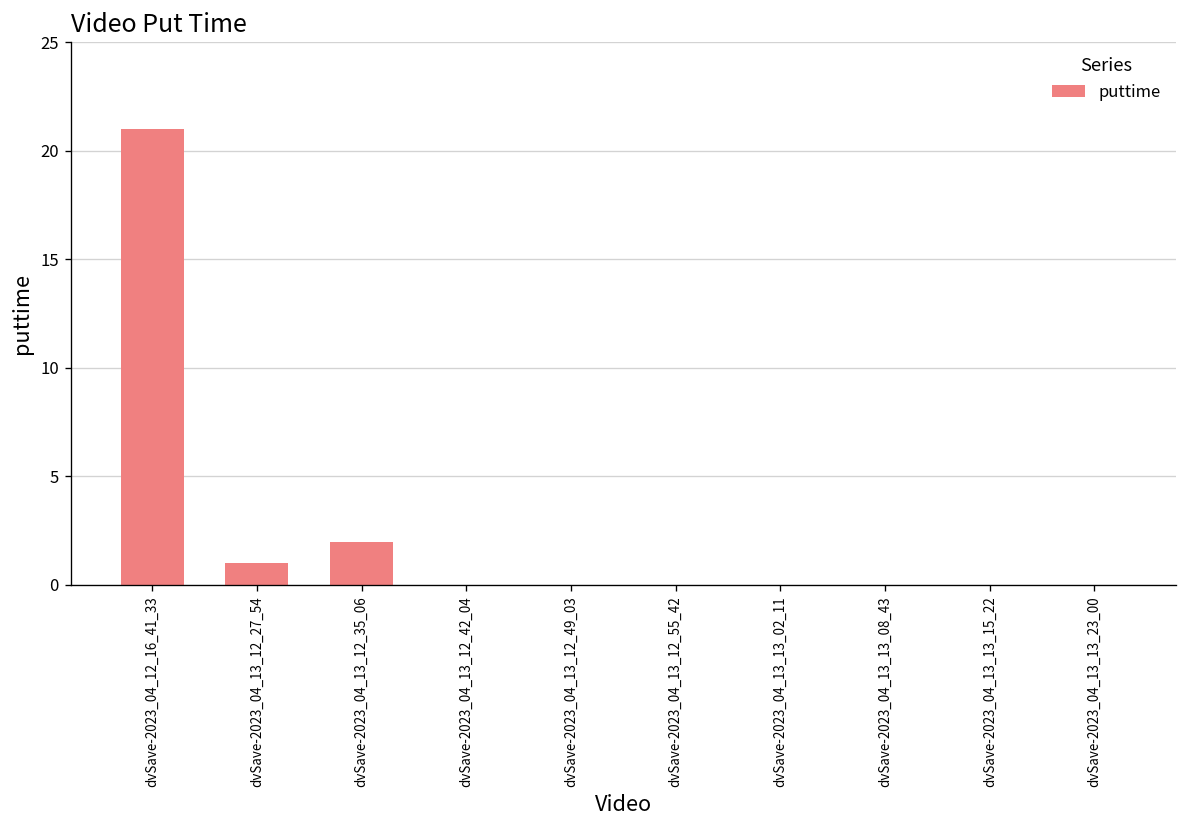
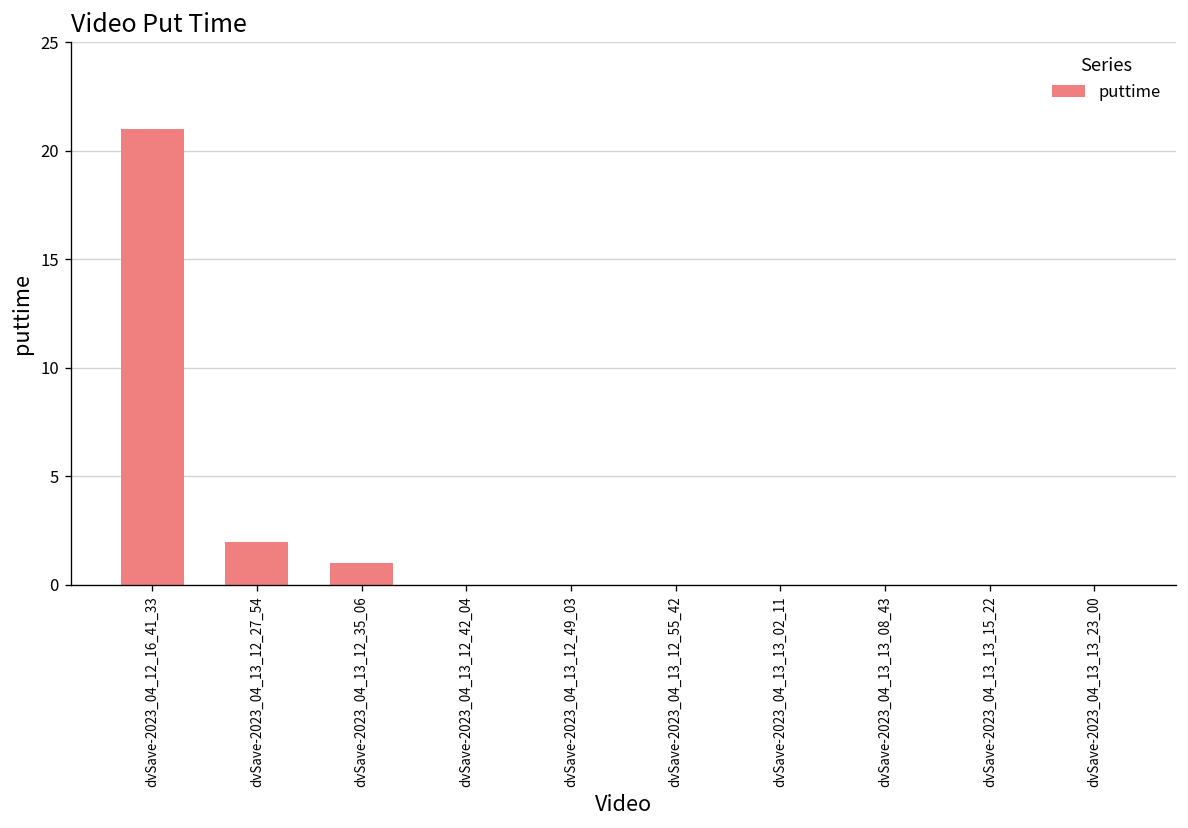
  {
    "dvSave-2023_04_12_16_41_33": 21,
-   "dvSave-2023_04_13_12_27_54": 1,
-   "dvSave-2023_04_13_12_35_06": 2,
+   "dvSave-2023_04_13_12_27_54": 2,
+   "dvSave-2023_04_13_12_35_06": 1,
    "dvSave-2023_04_13_12_42_04": 0,
    "dvSave-2023_04_13_12_49_03": 0,
    "dvSave-2023_04_13_12_55_42": 0,
    "dvSave-2023_04_13_13_02_11": 0,
    "dvSave-2023_04_13_13_08_43": 0,
    "dvSave-2023_04_13_13_15_22": 0,
    "dvSave-2023_04_13_13_23_00": 0
  }
